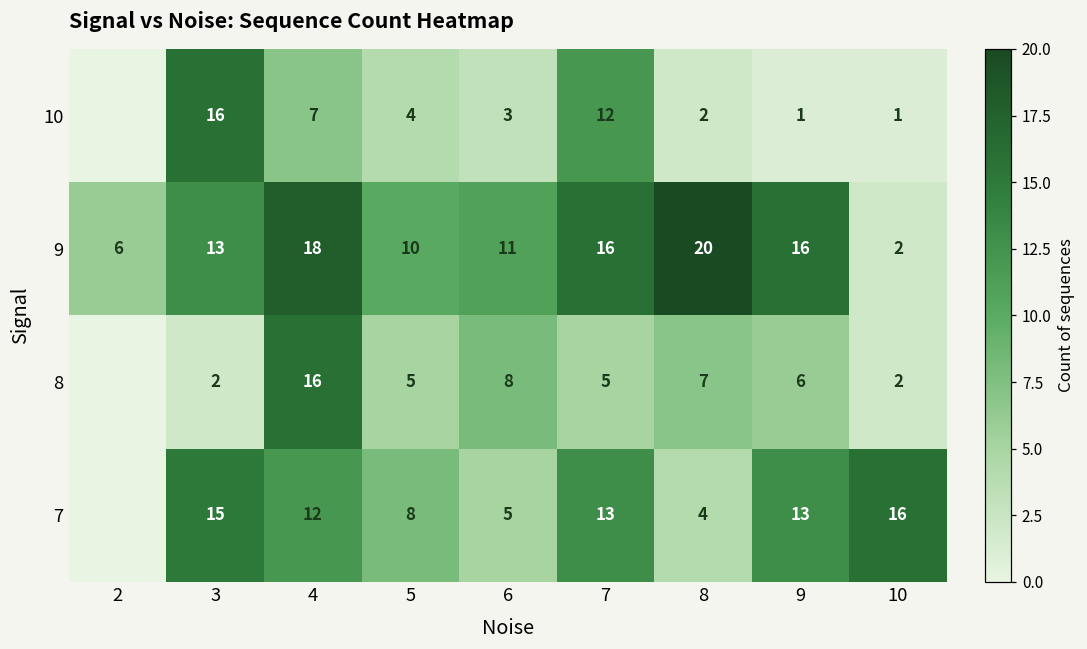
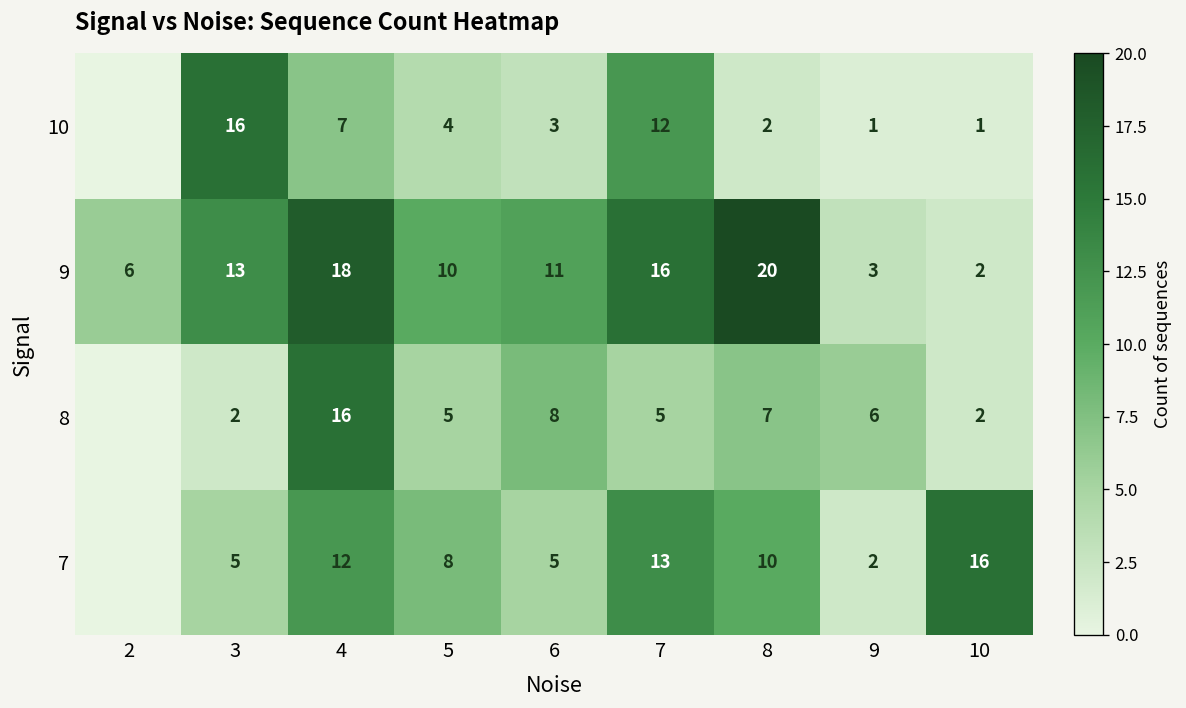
  {
    "10": {
      "3": 16,
      "4": 7,
      "5": 4,
      "6": 3,
      "7": 12,
      "8": 2,
      "9": 1,
      "10": 1
    },
    "9": {
      "2": 6,
      "3": 13,
      "4": 18,
      "5": 10,
      "6": 11,
      "7": 16,
      "8": 20,
-     "9": 16,
+     "9": 3,
      "10": 2
    },
    "8": {
      "3": 2,
      "4": 16,
      "5": 5,
      "6": 8,
      "7": 5,
      "8": 7,
      "9": 6,
      "10": 2
    },
    "7": {
-     "3": 15,
+     "3": 5,
      "4": 12,
      "5": 8,
      "6": 5,
      "7": 13,
-     "8": 4,
-     "9": 13,
+     "8": 10,
+     "9": 2,
      "10": 16
    }
  }
